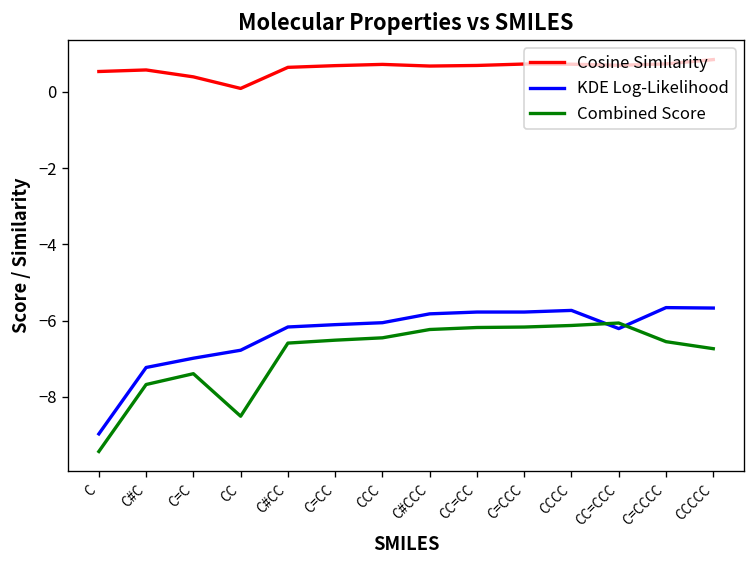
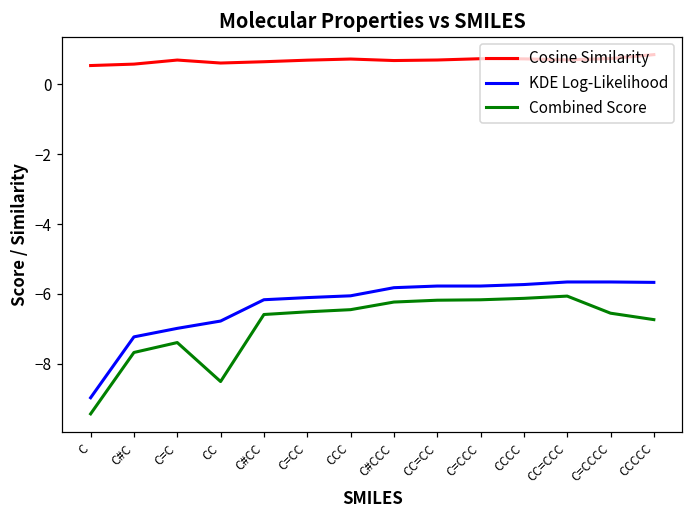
  {
    "Cosine Similarity": {
      "C": 0.5,
      "C#C": 0.6,
-     "C=C": 0.4,
-     "CC": 0.1,
+     "C=C": 0.7,
+     "CC": 0.6,
      "C#CC": 0.6,
      "C=CC": 0.7,
      "CCC": 0.7,
      "C#CCC": 0.7,
      "CC=CC": 0.7
    },
    "KDE Log-Likelihood": {
      "C": -9.0,
      "C#C": -7.2,
      "C=C": -7.0,
      "CC": -6.8,
      "C#CC": -6.2,
      "C=CC": -6.1,
      "CCC": -6.1,
      "C#CCC": -5.8,
      "CC=CC": -5.8,
      "C=CCC": -5.8,
      "CCCC": -5.7,
-     "CC=CCC": -6.2,
+     "CC=CCC": -5.7,
      "C=CCCC": -5.7,
      "CCCCC": -5.7
    },
    "Combined Score": {
      "C": -9.4,
      "C#C": -7.7,
      "C=C": -7.4,
      "CC": -8.5,
      "C#CC": -6.6,
      "C=CC": -6.5,
      "CCC": -6.4,
      "C#CCC": -6.2,
      "CC=CC": -6.2,
      "C=CCC": -6.2,
      "CCCC": -6.1,
      "CC=CCC": -6.1,
      "C=CCCC": -6.5,
      "CCCCC": -6.7
    }
  }
